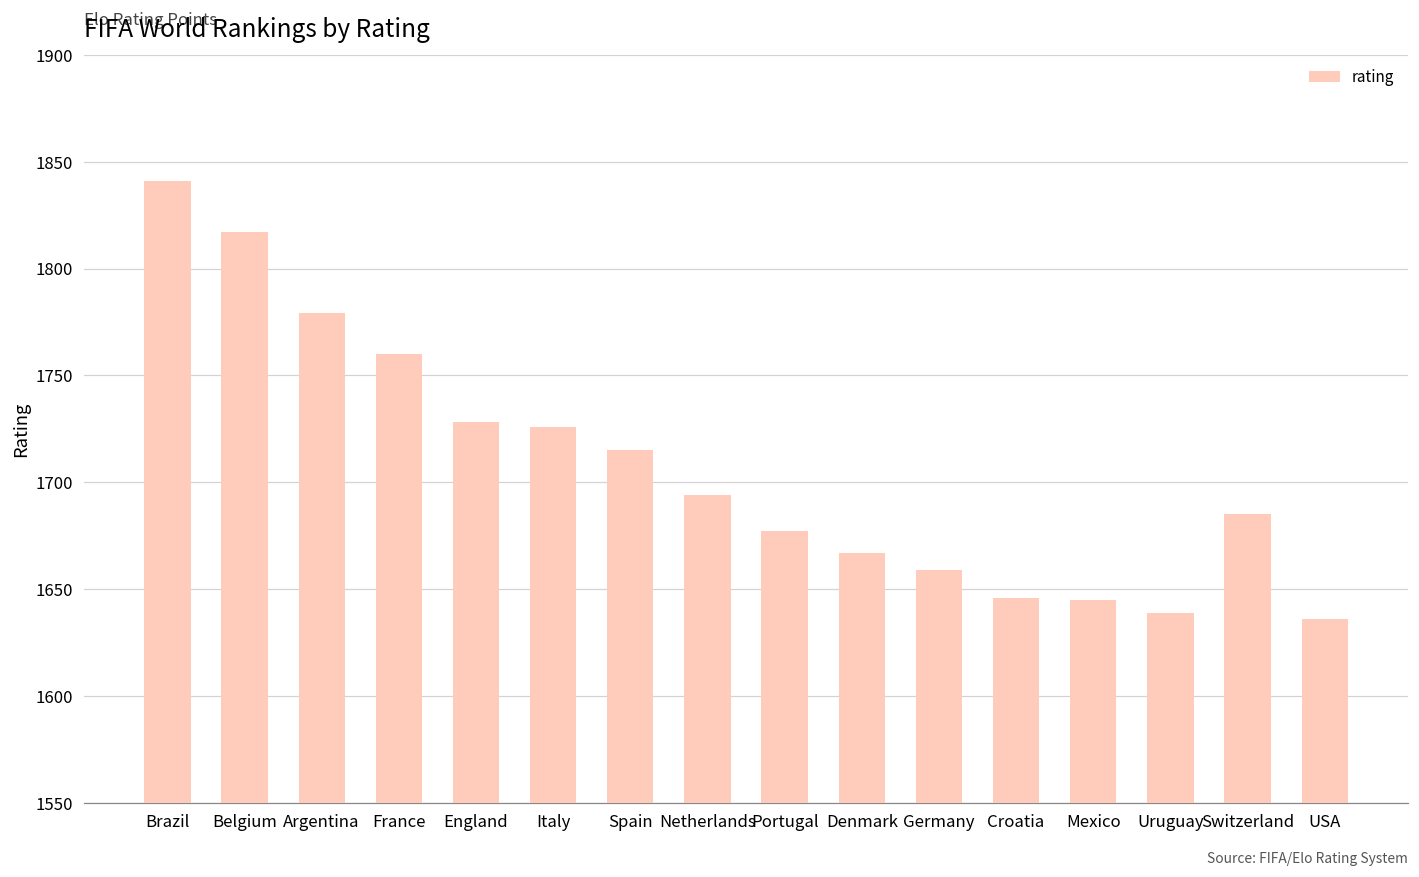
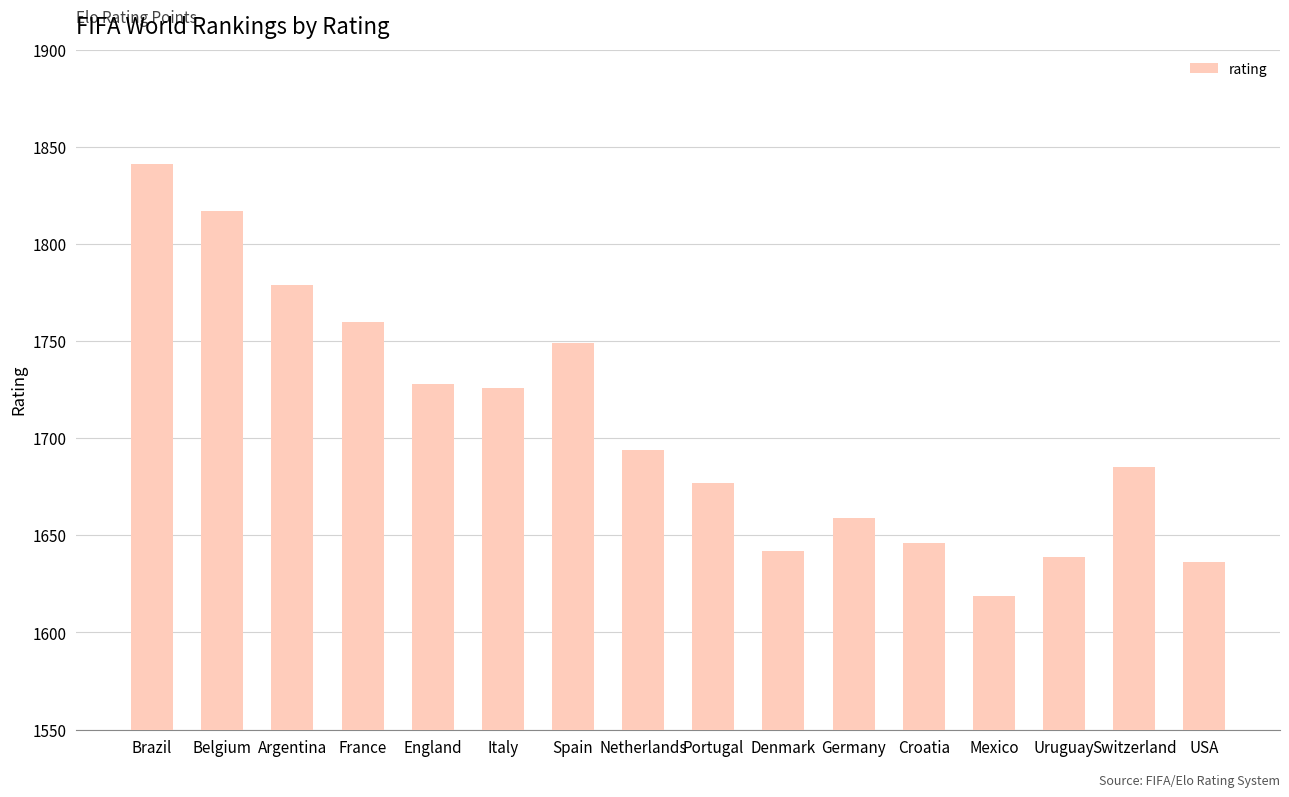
  {
    "Brazil": 1841,
    "Belgium": 1817,
    "Argentina": 1779,
    "France": 1760,
    "England": 1728,
    "Italy": 1726,
-   "Spain": 1715,
+   "Spain": 1749,
    "Netherlands": 1694,
    "Portugal": 1677,
-   "Denmark": 1667,
+   "Denmark": 1642,
    "Germany": 1659,
    "Croatia": 1646,
-   "Mexico": 1645,
+   "Mexico": 1619,
    "Uruguay": 1639,
    "Switzerland": 1685,
    "USA": 1636
  }
